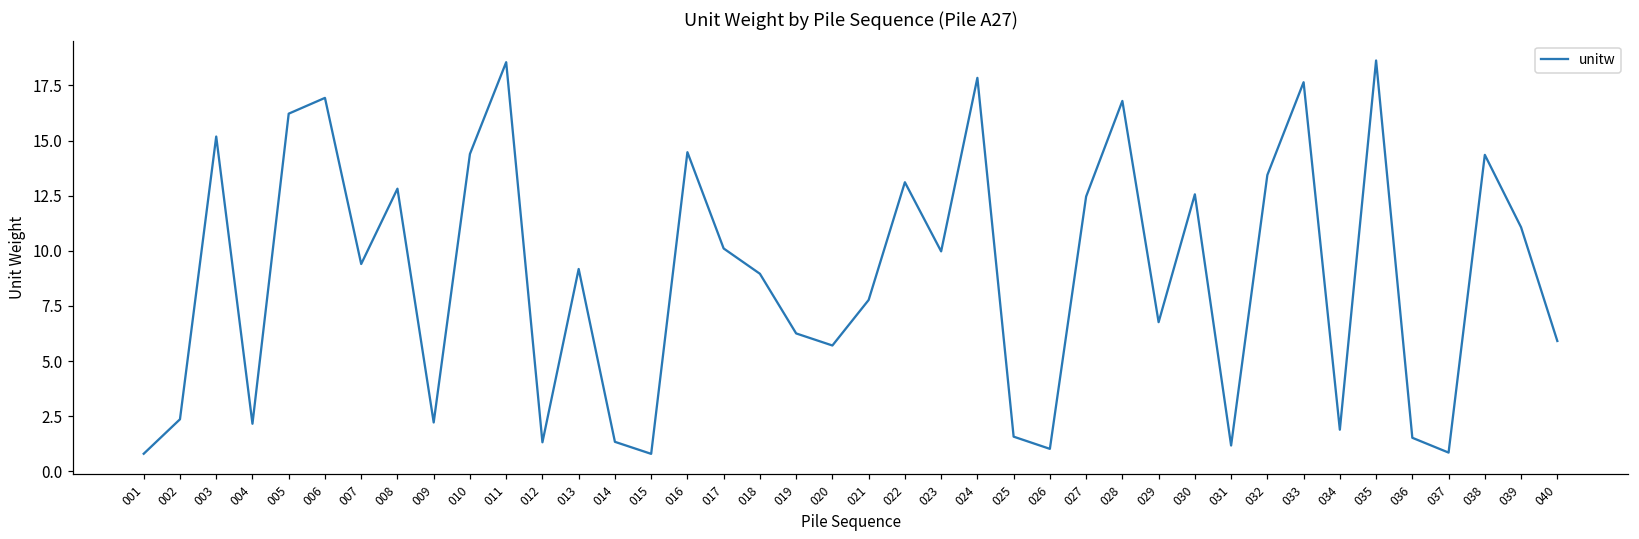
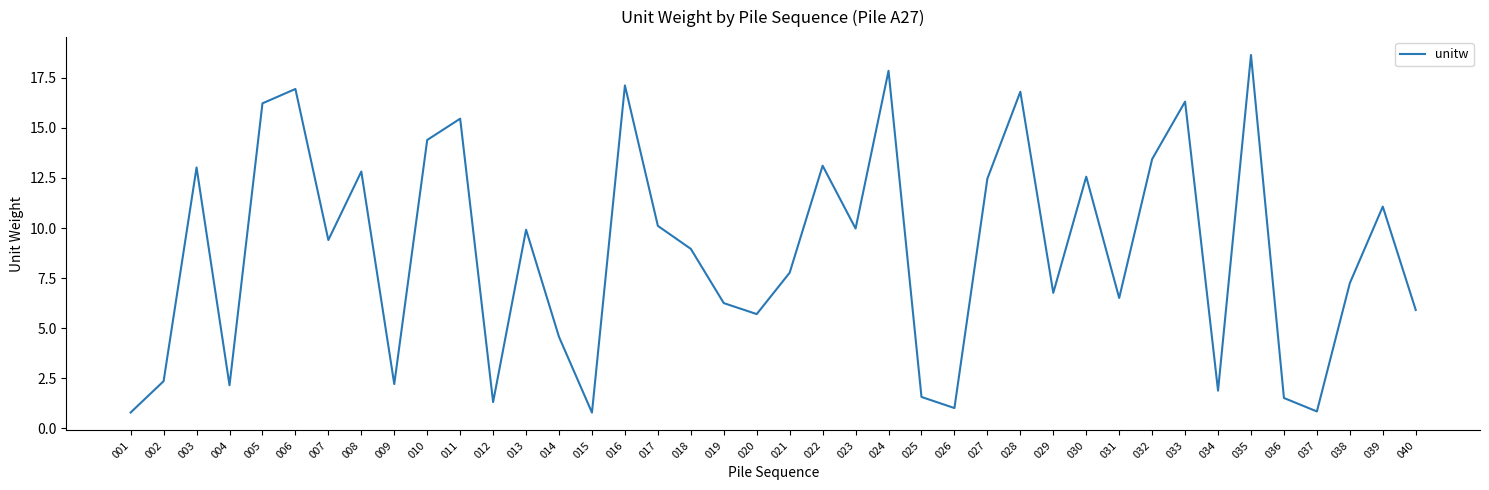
  {
    "001": 0.8,
    "002": 2.4,
-   "003": 15.2,
+   "003": 13.0,
    "004": 2.2,
    "005": 16.2,
    "006": 16.9,
    "007": 9.4,
    "008": 12.8,
    "009": 2.2,
    "010": 14.4,
-   "011": 18.6,
+   "011": 15.5,
    "012": 1.3,
-   "013": 9.2,
-   "014": 1.3,
+   "013": 9.9,
+   "014": 4.6,
    "015": 0.8,
-   "016": 14.5,
+   "016": 17.1,
    "017": 10.1,
    "018": 9.0,
    "019": 6.3,
    "020": 5.7,
    "021": 7.8,
    "022": 13.1,
    "023": 10.0,
    "024": 17.8,
    "025": 1.6,
    "026": 1.0,
    "027": 12.5,
    "028": 16.8,
    "029": 6.8,
    "030": 12.6,
-   "031": 1.2,
+   "031": 6.5,
    "032": 13.4,
-   "033": 17.6,
+   "033": 16.3,
    "034": 1.9,
    "035": 18.6,
    "036": 1.5,
    "037": 0.8,
-   "038": 14.4,
+   "038": 7.3,
    "039": 11.1,
    "040": 5.9
  }
